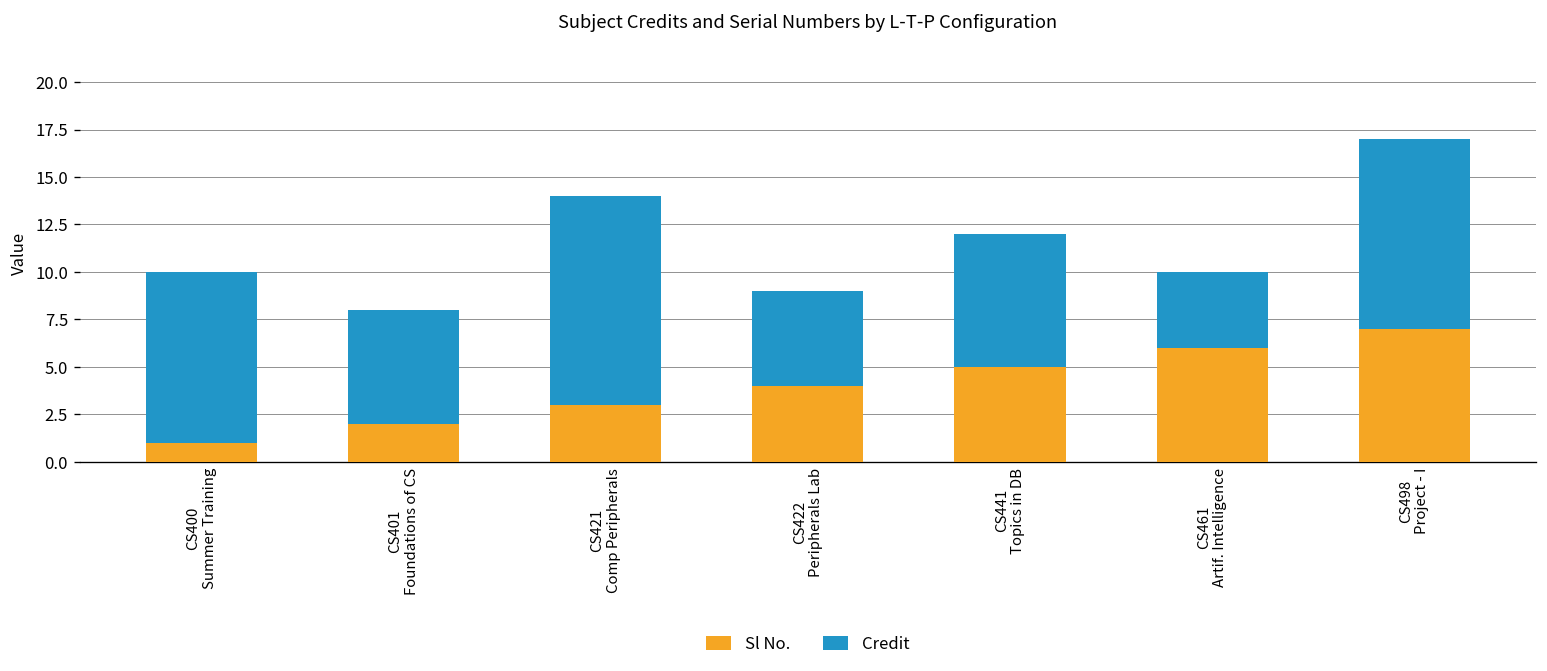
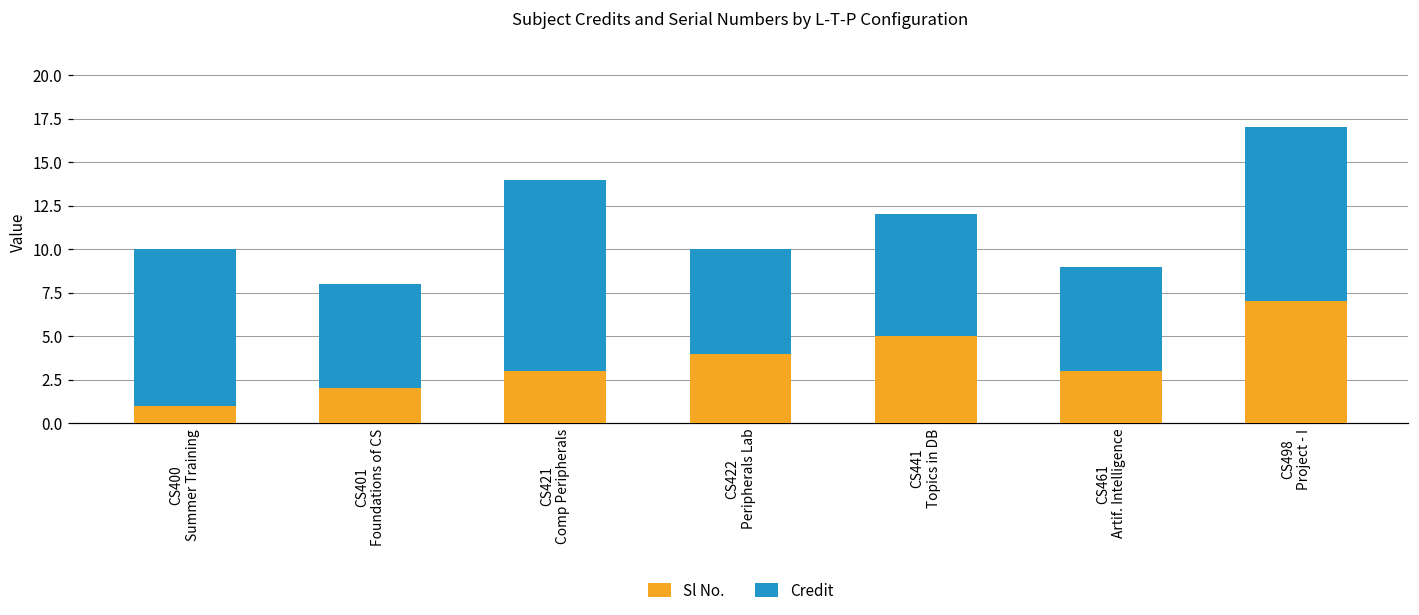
  {
    "Sl No.": {
      "CS400 Summer Training": 1,
      "CS401 Foundations of CS": 2,
      "CS421 Comp Peripherals": 3,
      "CS422 Peripherals Lab": 4,
      "CS441 Topics in DB": 5,
-     "CS461 Artif. Intelligence": 6,
+     "CS461 Artif. Intelligence": 3,
      "CS498 Project - I": 7
    },
    "Credit": {
      "CS400 Summer Training": 9,
      "CS401 Foundations of CS": 6,
      "CS421 Comp Peripherals": 11,
-     "CS422 Peripherals Lab": 5,
+     "CS422 Peripherals Lab": 6,
      "CS441 Topics in DB": 7,
-     "CS461 Artif. Intelligence": 4,
+     "CS461 Artif. Intelligence": 6,
      "CS498 Project - I": 10
    }
  }
